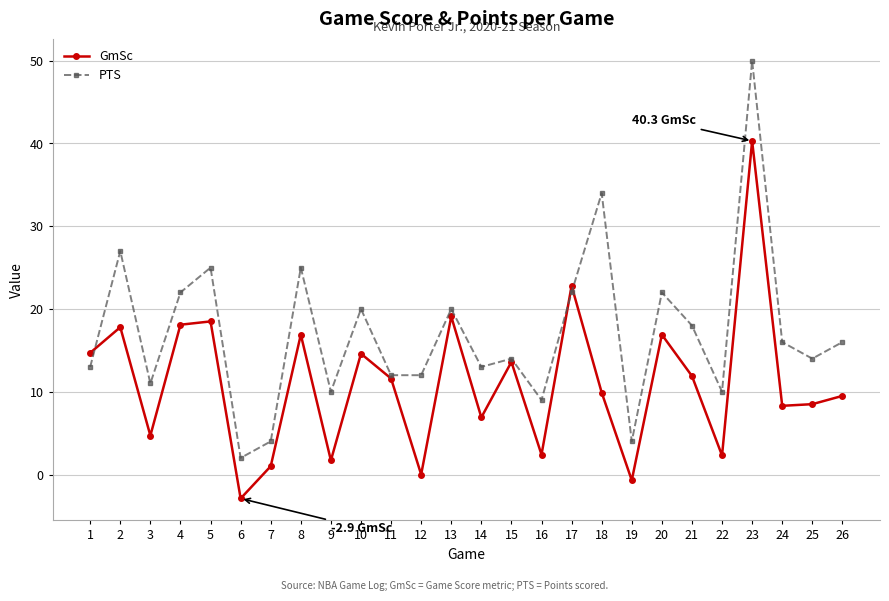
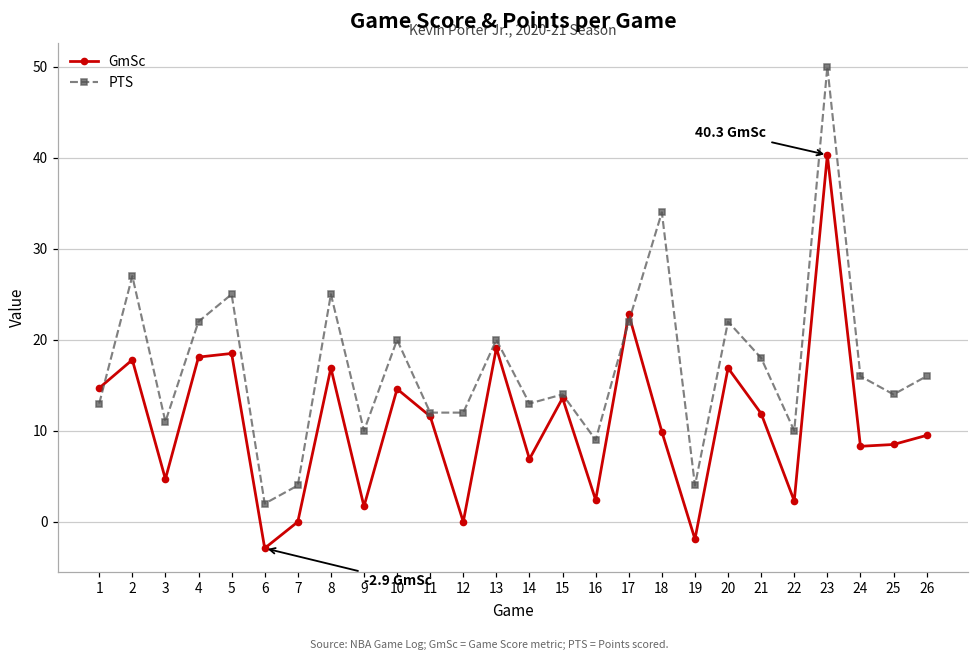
  {
    "GmSc": {
      "1": 15,
      "2": 18,
      "3": 5,
      "4": 18,
      "5": 19,
-     "7": 1,
+     "7": 0,
      "8": 17,
      "9": 2,
      "10": 15,
      "11": 12,
      "12": 0,
      "13": 19,
      "14": 7,
      "15": 14,
      "16": 2,
      "17": 23,
      "18": 10,
-     "19": -1,
+     "19": -2,
      "20": 17,
      "21": 12,
      "22": 2,
      "24": 8,
      "25": 9,
      "26": 10
    },
    "PTS": {
      "1": 13,
      "2": 27,
      "3": 11,
      "4": 22,
      "5": 25,
      "6": 2,
      "7": 4,
      "8": 25,
      "9": 10,
      "10": 20,
      "11": 12,
      "12": 12,
      "13": 20,
      "14": 13,
      "15": 14,
      "16": 9,
      "17": 22,
      "18": 34,
      "19": 4,
      "20": 22,
      "21": 18,
      "22": 10,
      "23": 50,
      "24": 16,
      "25": 14,
      "26": 16
    }
  }
